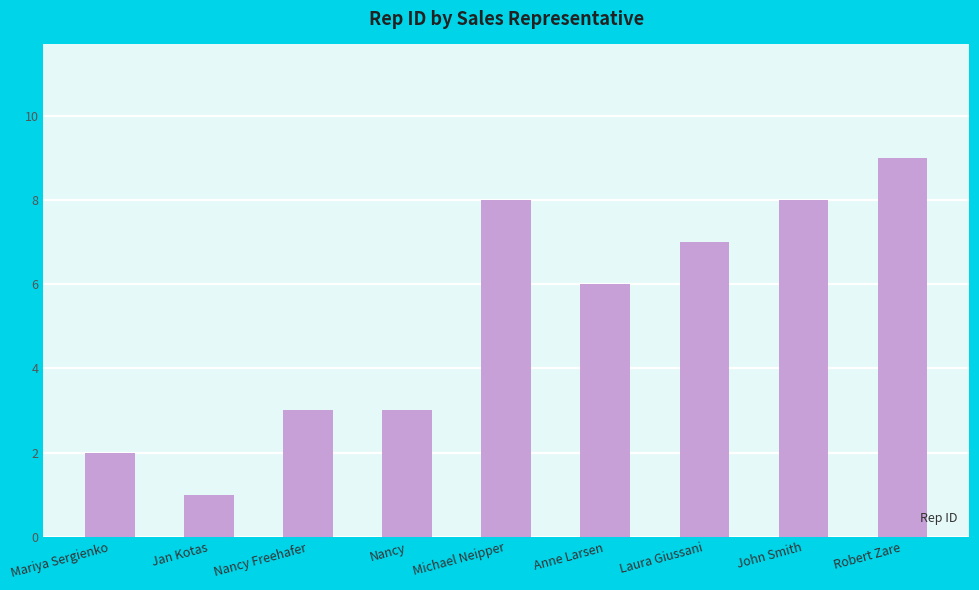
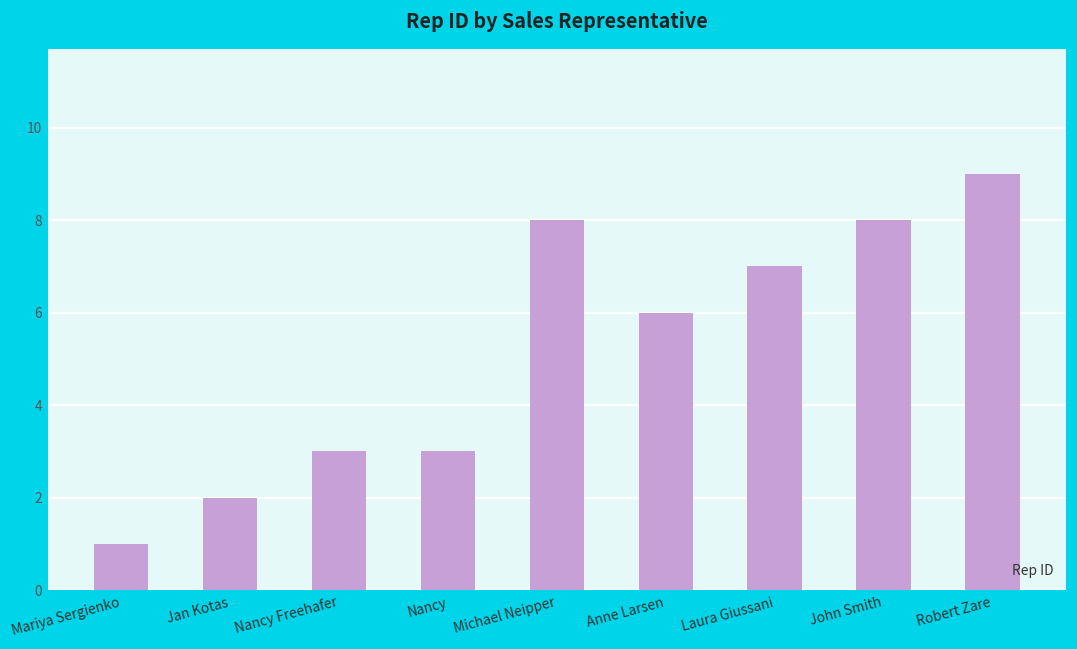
  {
-   "Mariya Sergienko": 2,
-   "Jan Kotas": 1,
+   "Mariya Sergienko": 1,
+   "Jan Kotas": 2,
    "Nancy Freehafer": 3,
    "Nancy": 3,
    "Michael Neipper": 8,
    "Anne Larsen": 6,
    "Laura Giussani": 7,
    "John Smith": 8,
    "Robert Zare": 9
  }
